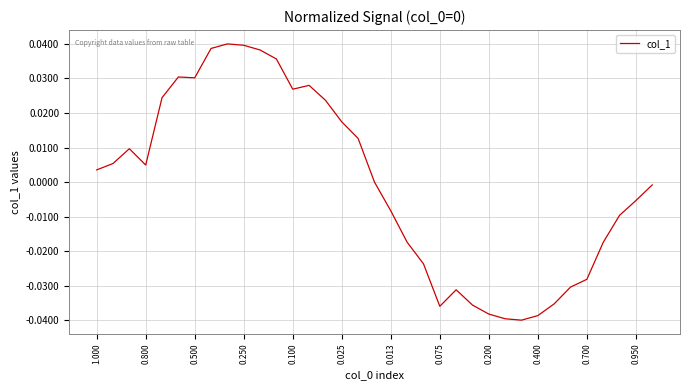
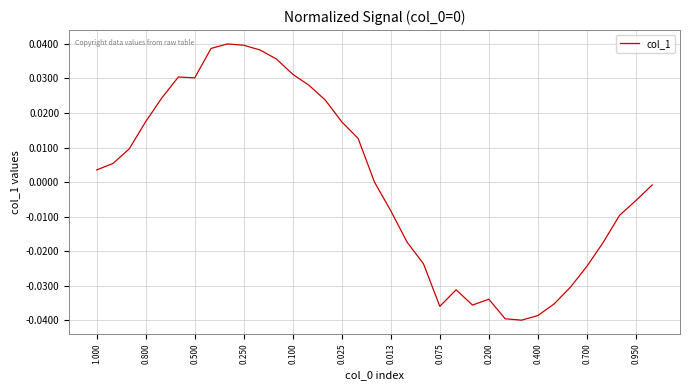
  {
    "1.000": 0.004,
-   "0.800": 0.005,
+   "0.800": 0.017,
    "0.500": 0.030,
    "0.250": 0.040,
-   "0.100": 0.027,
+   "0.100": 0.031,
    "0.025": 0.017,
    "0.013": -0.008,
    "0.075": -0.036,
-   "0.200": -0.038,
+   "0.200": -0.034,
    "0.400": -0.039,
-   "0.700": -0.028,
+   "0.700": -0.024,
    "0.950": -0.005
  }
